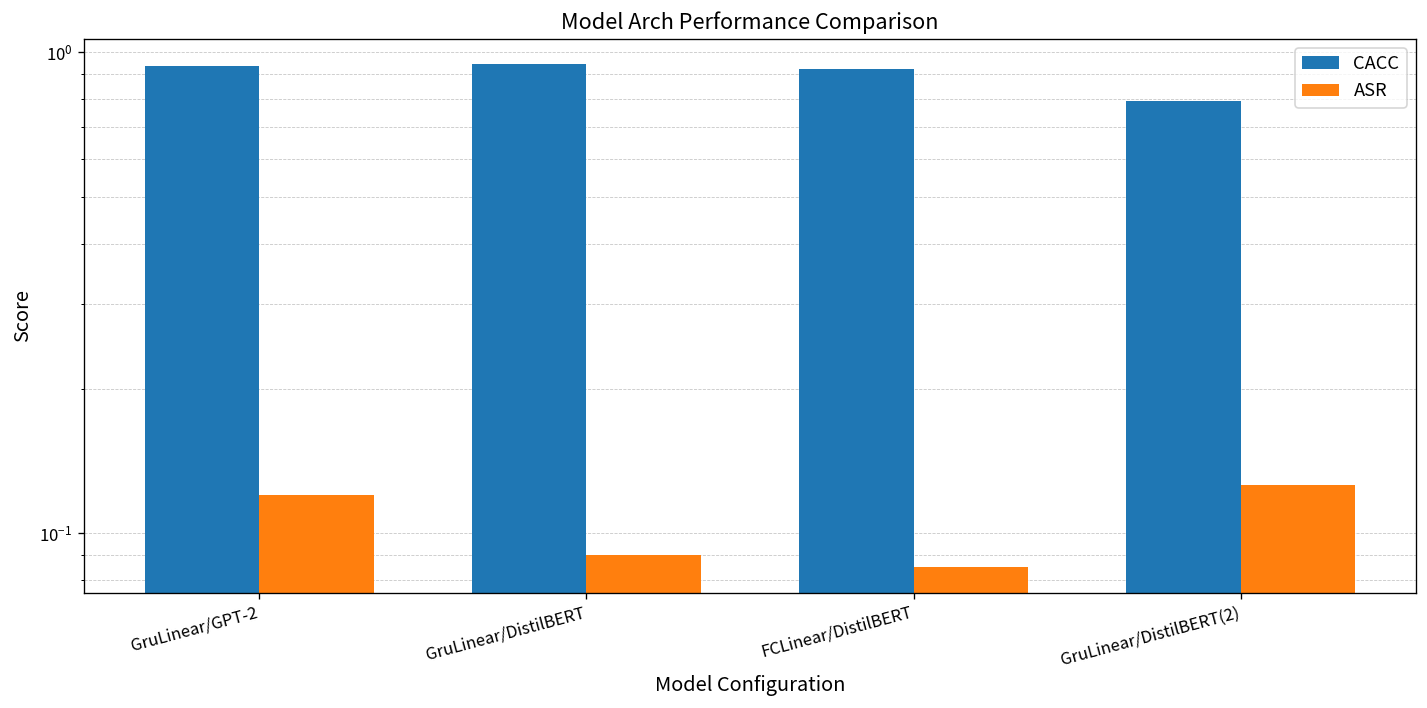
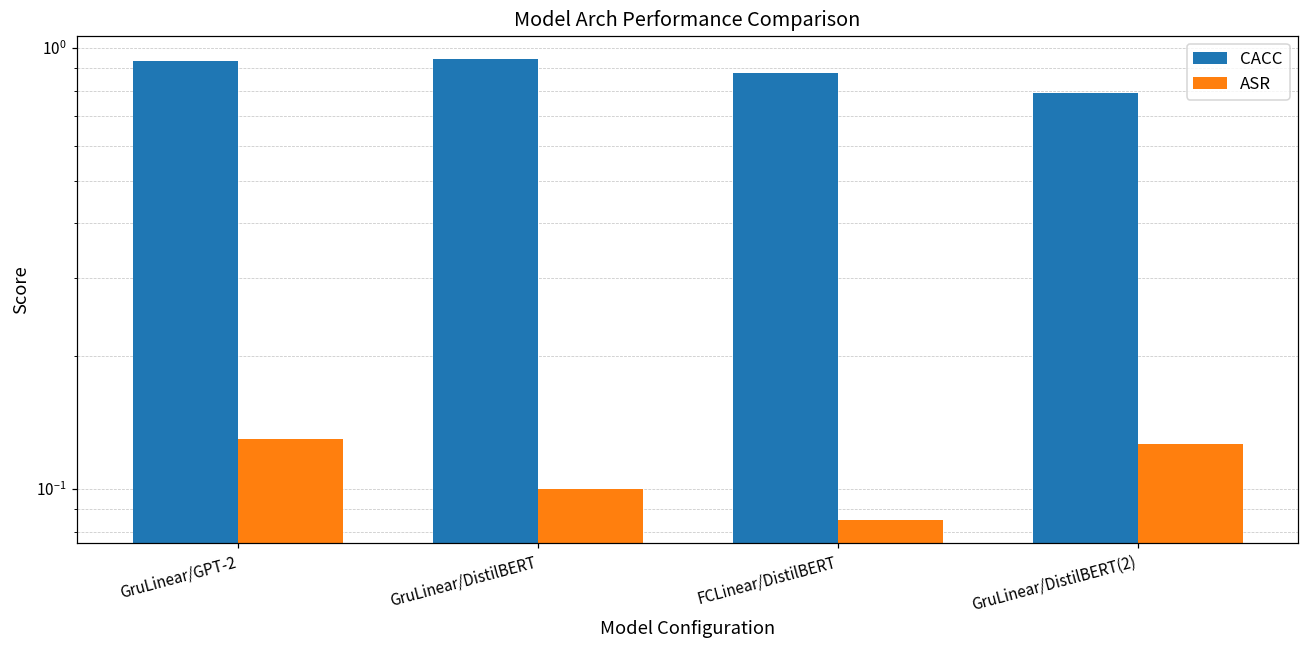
  {
    "CACC": {
      "GruLinear/GPT-2": 0.93,
      "GruLinear/DistilBERT": 0.94,
-     "FCLinear/DistilBERT": 0.92,
+     "FCLinear/DistilBERT": 0.88,
      "GruLinear/DistilBERT(2)": 0.79
    },
    "ASR": {
-     "GruLinear/GPT-2": 0.12,
-     "GruLinear/DistilBERT": 0.09,
+     "GruLinear/GPT-2": 0.13,
+     "GruLinear/DistilBERT": 0.10,
      "FCLinear/DistilBERT": 0.085,
      "GruLinear/DistilBERT(2)": 0.126
    }
  }
